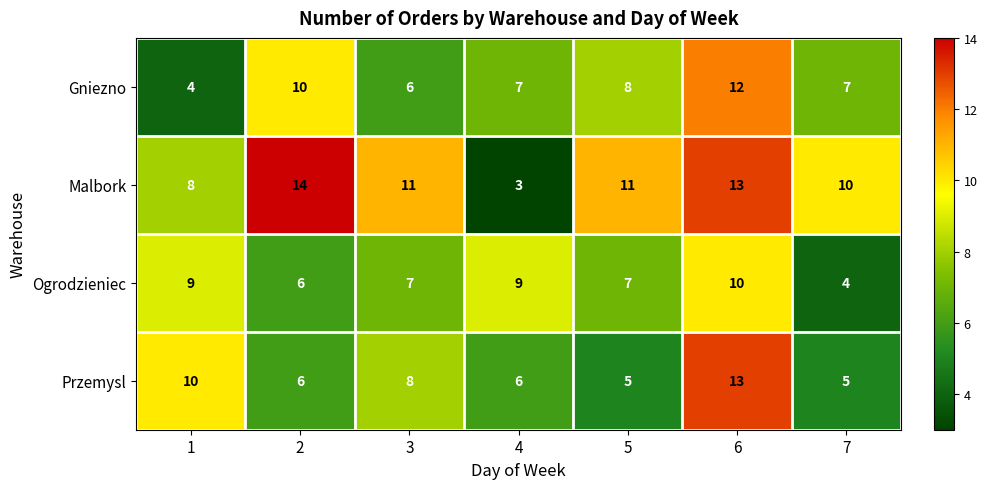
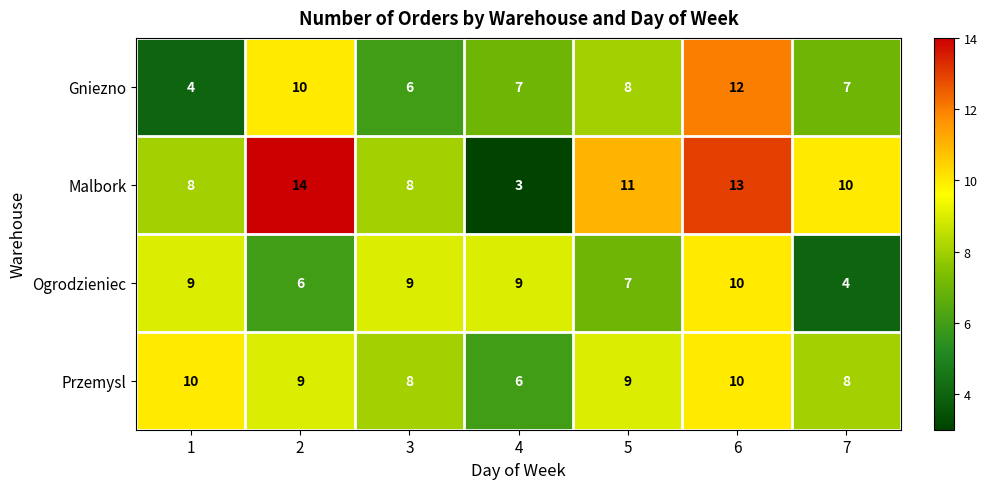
  {
    "Gniezno": {
      "1": 4,
      "2": 10,
      "3": 6,
      "4": 7,
      "5": 8,
      "6": 12,
      "7": 7
    },
    "Malbork": {
      "1": 8,
      "2": 14,
-     "3": 11,
+     "3": 8,
      "4": 3,
      "5": 11,
      "6": 13,
      "7": 10
    },
    "Ogrodzieniec": {
      "1": 9,
      "2": 6,
-     "3": 7,
+     "3": 9,
      "4": 9,
      "5": 7,
      "6": 10,
      "7": 4
    },
    "Przemysl": {
      "1": 10,
-     "2": 6,
+     "2": 9,
      "3": 8,
      "4": 6,
-     "5": 5,
-     "6": 13,
-     "7": 5
+     "5": 9,
+     "6": 10,
+     "7": 8
    }
  }
